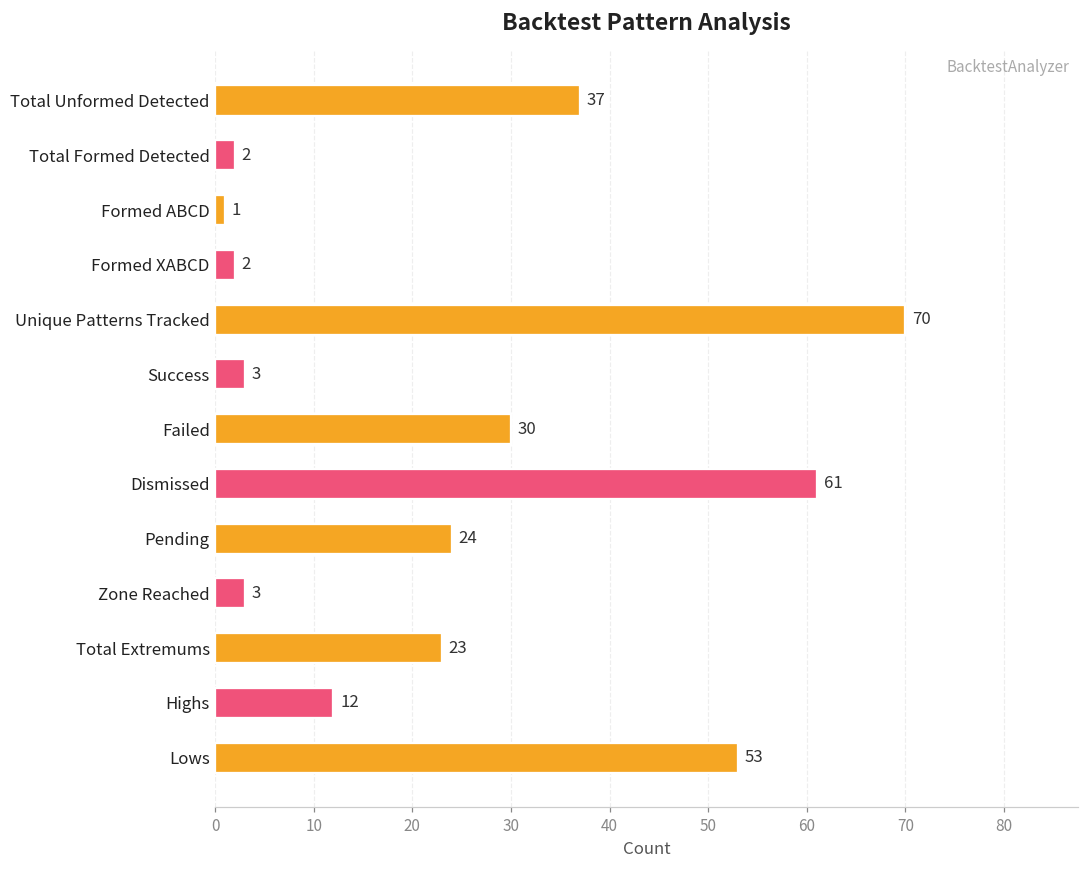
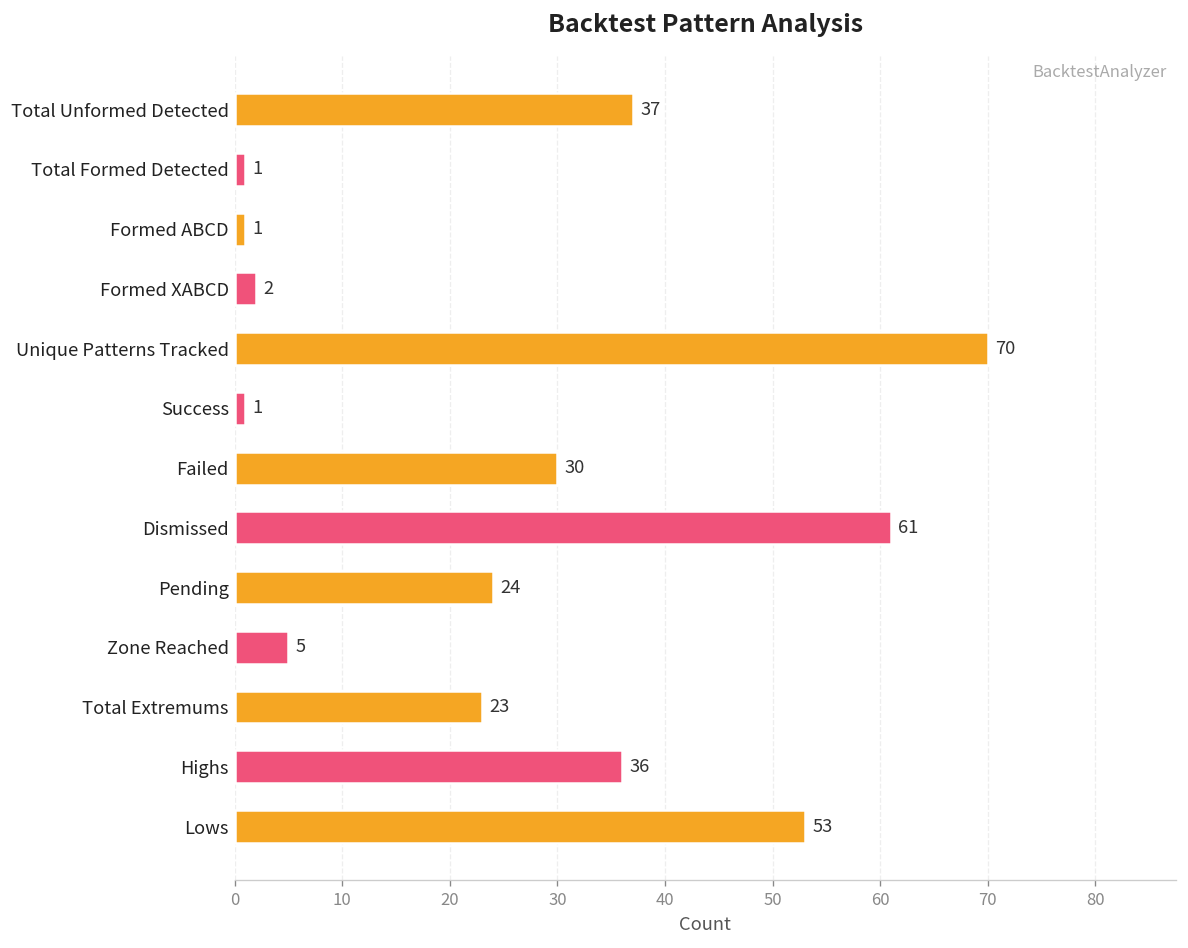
  {
    "Total Unformed Detected": 37,
-   "Total Formed Detected": 2,
+   "Total Formed Detected": 1,
    "Formed ABCD": 1,
    "Formed XABCD": 2,
    "Unique Patterns Tracked": 70,
-   "Success": 3,
+   "Success": 1,
    "Failed": 30,
    "Dismissed": 61,
    "Pending": 24,
-   "Zone Reached": 3,
+   "Zone Reached": 5,
    "Total Extremums": 23,
-   "Highs": 12,
+   "Highs": 36,
    "Lows": 53
  }
